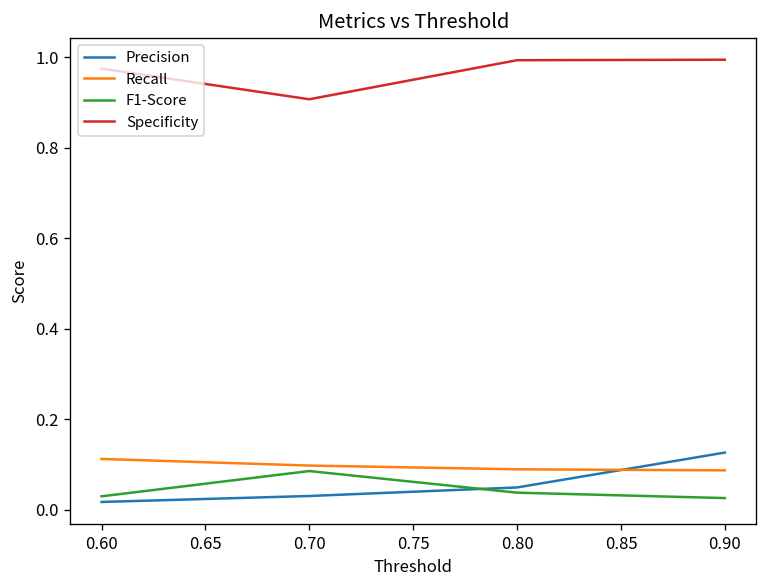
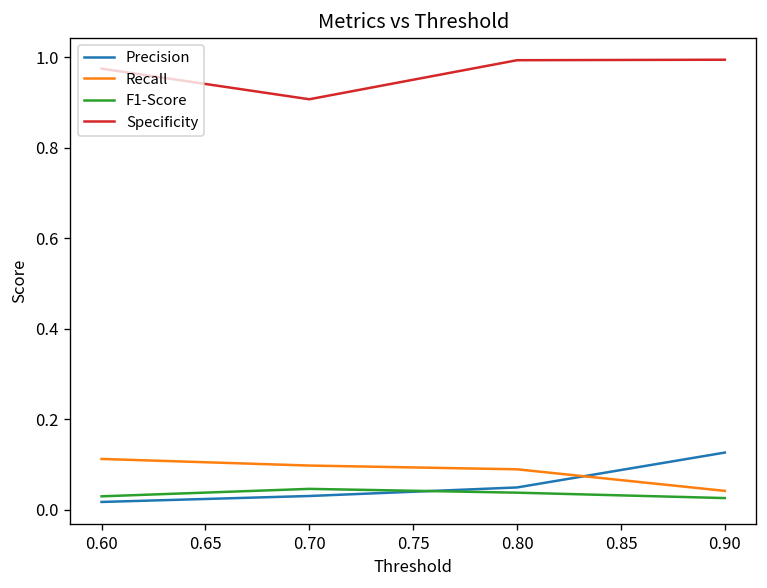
  {
    "Precision": {
      "0.60": 0.02,
      "0.70": 0.03,
      "0.80": 0.05,
      "0.90": 0.13
    },
    "Recall": {
      "0.60": 0.11,
      "0.70": 0.10,
      "0.80": 0.09,
-     "0.90": 0.09
+     "0.90": 0.04
    },
    "F1-Score": {
      "0.60": 0.03,
-     "0.70": 0.09,
+     "0.70": 0.05,
      "0.80": 0.04,
      "0.90": 0.03
    },
    "Specificity": {
      "0.70": 0.91,
      "0.80": 0.99,
      "0.90": 0.99
    }
  }
